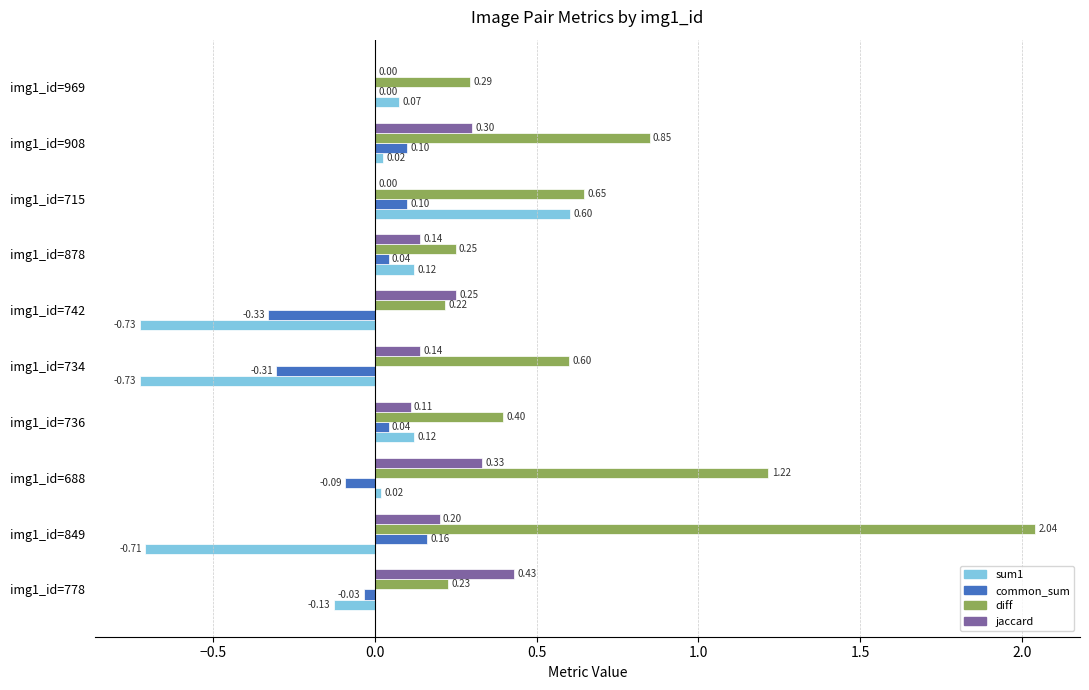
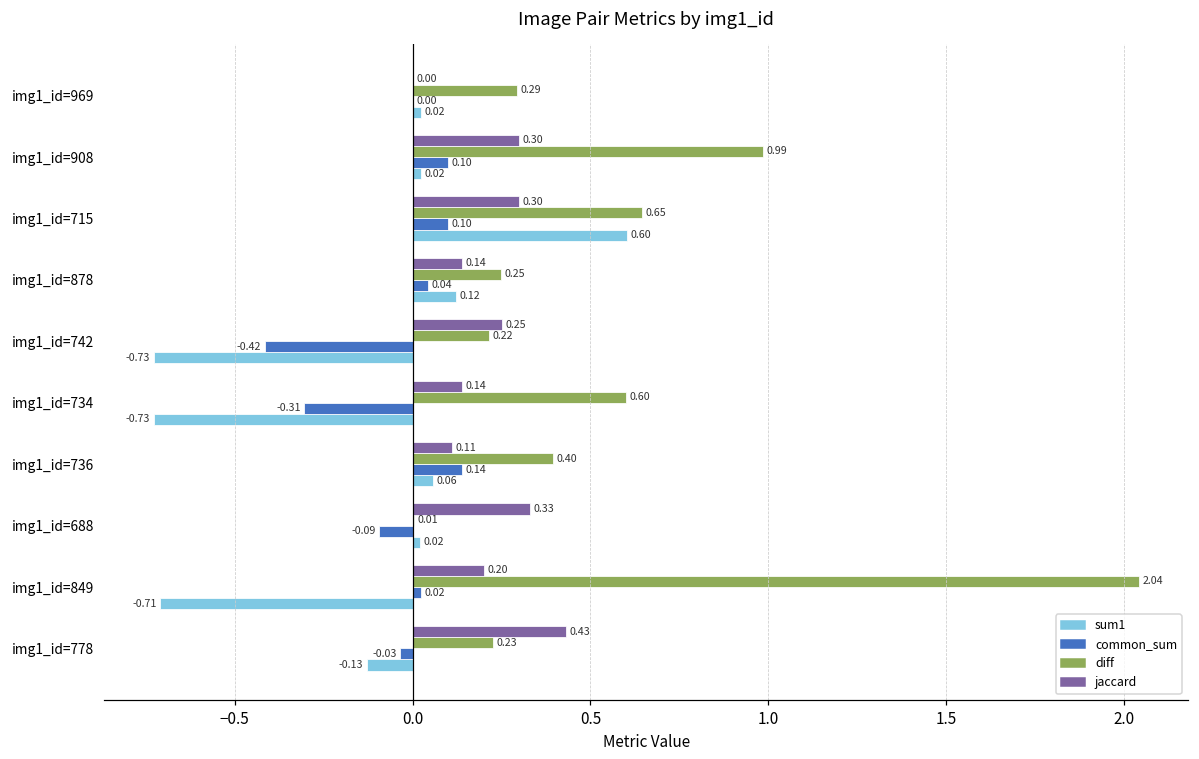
  {
    "sum1": {
-     "img1_id=969": 0.07,
+     "img1_id=969": 0.02,
      "img1_id=908": 0.02,
      "img1_id=715": 0.60,
      "img1_id=878": 0.12,
      "img1_id=742": -0.73,
      "img1_id=734": -0.73,
-     "img1_id=736": 0.12,
+     "img1_id=736": 0.06,
      "img1_id=688": 0.02,
      "img1_id=849": -0.71,
      "img1_id=778": -0.13
    },
    "common_sum": {
      "img1_id=969": 0.00,
      "img1_id=908": 0.10,
      "img1_id=715": 0.10,
      "img1_id=878": 0.04,
-     "img1_id=742": -0.33,
+     "img1_id=742": -0.42,
      "img1_id=734": -0.31,
-     "img1_id=736": 0.04,
+     "img1_id=736": 0.14,
      "img1_id=688": -0.09,
-     "img1_id=849": 0.16,
+     "img1_id=849": 0.02,
      "img1_id=778": -0.03
    },
    "diff": {
      "img1_id=969": 0.29,
-     "img1_id=908": 0.85,
+     "img1_id=908": 0.99,
      "img1_id=715": 0.65,
      "img1_id=878": 0.25,
      "img1_id=742": 0.22,
      "img1_id=734": 0.60,
      "img1_id=736": 0.40,
-     "img1_id=688": 1.22,
+     "img1_id=688": 0.01,
      "img1_id=849": 2.04,
      "img1_id=778": 0.23
    },
    "jaccard": {
      "img1_id=969": 0.00,
      "img1_id=908": 0.30,
-     "img1_id=715": 0.00,
+     "img1_id=715": 0.30,
      "img1_id=878": 0.14,
      "img1_id=742": 0.25,
      "img1_id=734": 0.14,
      "img1_id=736": 0.11,
      "img1_id=688": 0.33,
      "img1_id=849": 0.20,
      "img1_id=778": 0.43
    }
  }
